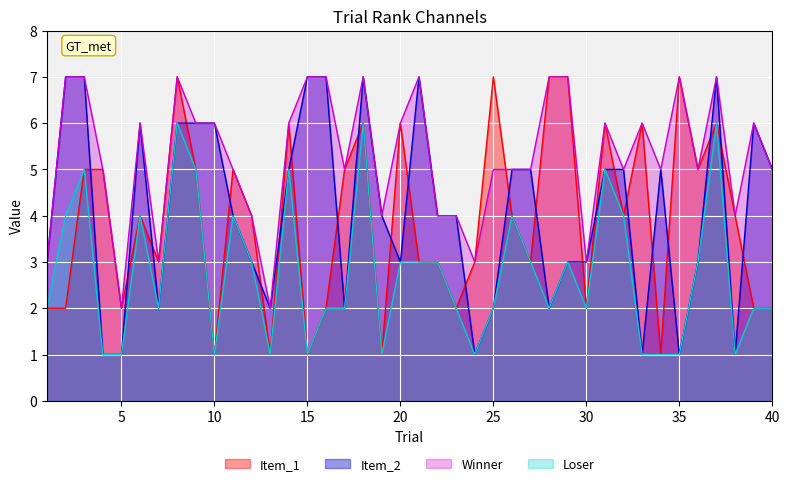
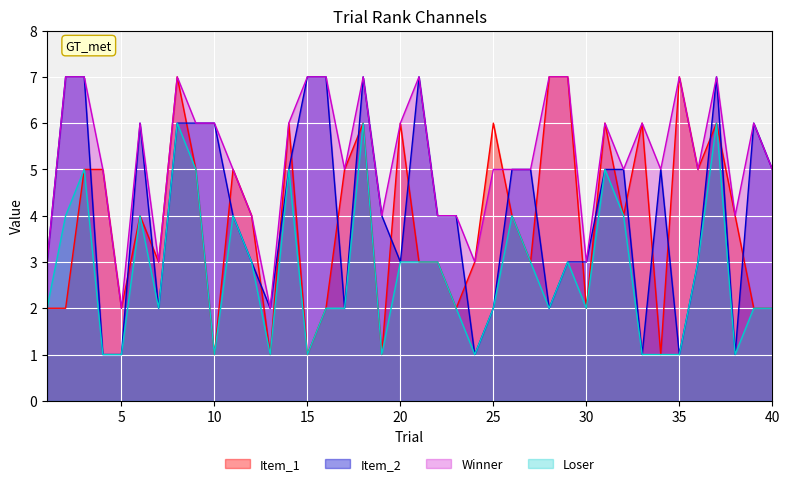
  {
    "Item_1": {
-     "25": 7
+     "25": 6
    },
    "Winner": {
      "25": 5
    }
  }
